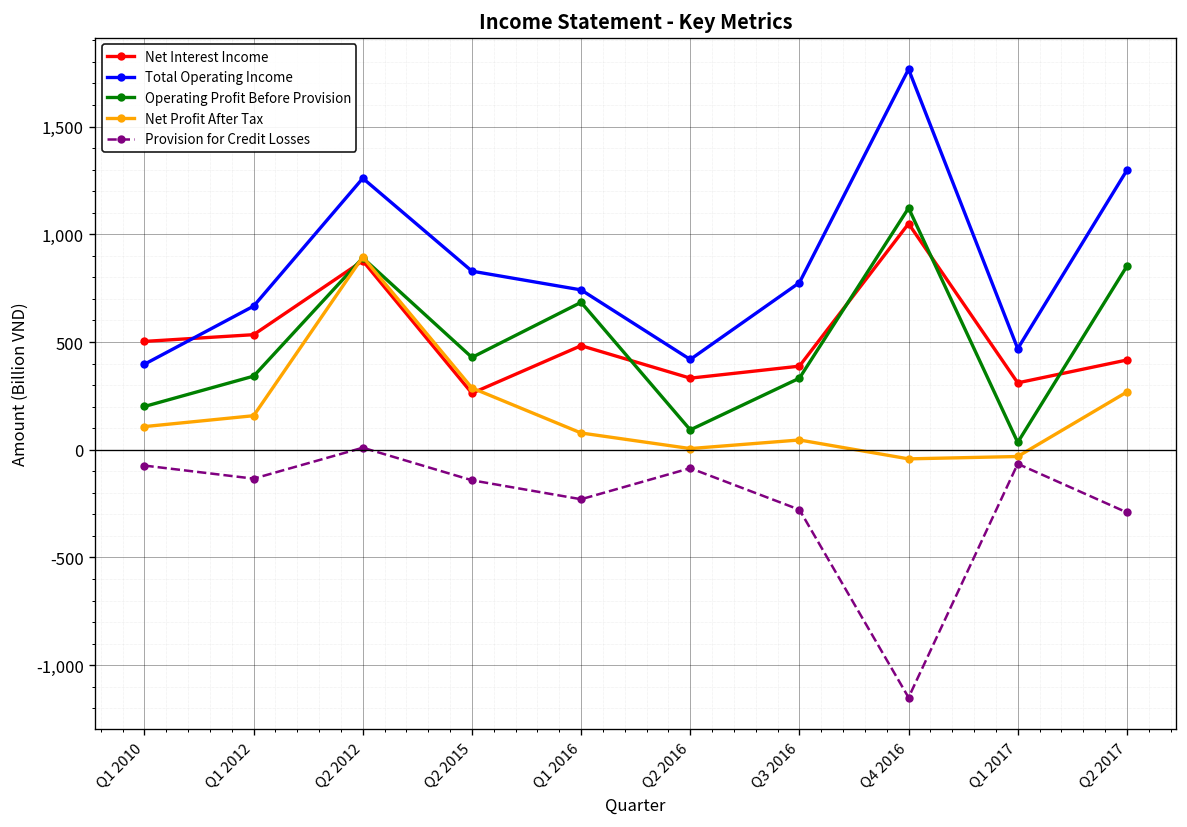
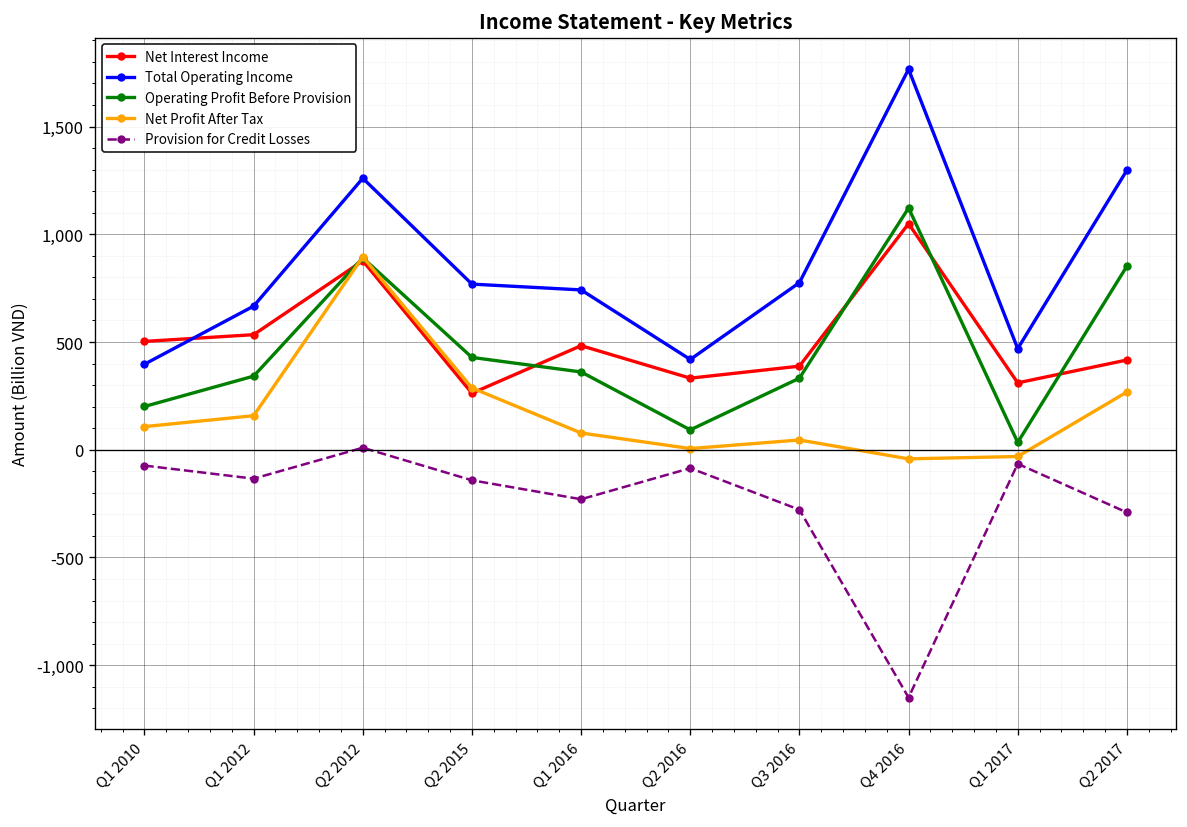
  {
    "Net Interest Income": {
      "Q1 2010": "500",
      "Q1 2012": "530",
      "Q2 2015": "260",
      "Q1 2016": "480",
      "Q2 2016": "330",
      "Q3 2016": "390",
      "Q4 2016": "1,050",
      "Q1 2017": "310",
      "Q2 2017": "420"
    },
    "Total Operating Income": {
      "Q1 2010": "400",
      "Q1 2012": "670",
      "Q2 2012": "1,260",
-     "Q2 2015": "830",
+     "Q2 2015": "770",
      "Q1 2016": "740",
      "Q2 2016": "420",
      "Q3 2016": "780",
      "Q4 2016": "1,770",
      "Q1 2017": "470",
      "Q2 2017": "1,300"
    },
    "Operating Profit Before Provision": {
      "Q1 2010": "200",
      "Q1 2012": "340",
      "Q2 2015": "430",
-     "Q1 2016": "680",
+     "Q1 2016": "360",
      "Q2 2016": "90",
      "Q3 2016": "330",
      "Q4 2016": "1,120",
      "Q1 2017": "30",
      "Q2 2017": "850"
    },
    "Net Profit After Tax": {
      "Q1 2010": "110",
      "Q1 2012": "160",
      "Q2 2015": "290",
      "Q1 2016": "80",
      "Q2 2016": "10",
      "Q3 2016": "50",
      "Q4 2016": "-40",
      "Q1 2017": "-30",
      "Q2 2017": "270"
    },
    "Provision for Credit Losses": {
      "Q1 2010": "-70",
      "Q1 2012": "-130",
      "Q2 2012": "10",
      "Q2 2015": "-140",
      "Q1 2016": "-230",
      "Q2 2016": "-90",
      "Q3 2016": "-280",
      "Q4 2016": "-1,150",
      "Q1 2017": "-70",
      "Q2 2017": "-290"
    }
  }
